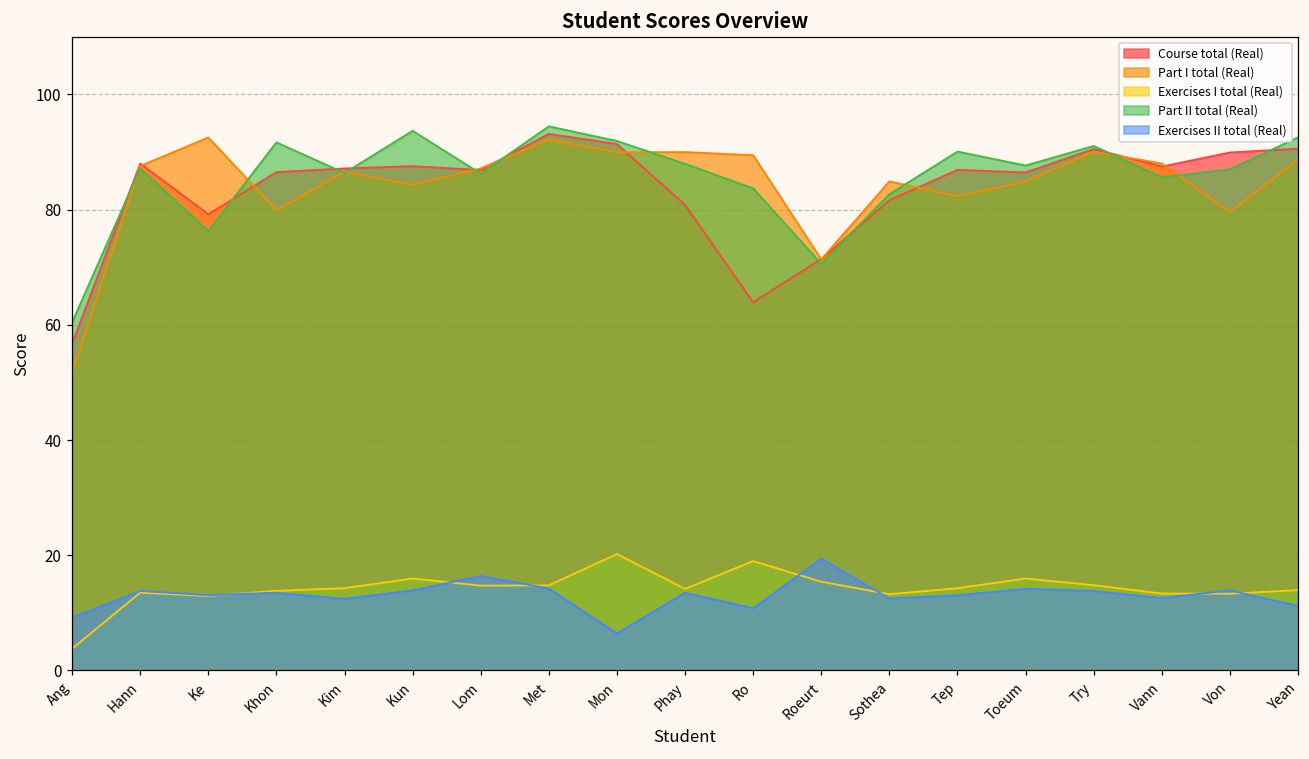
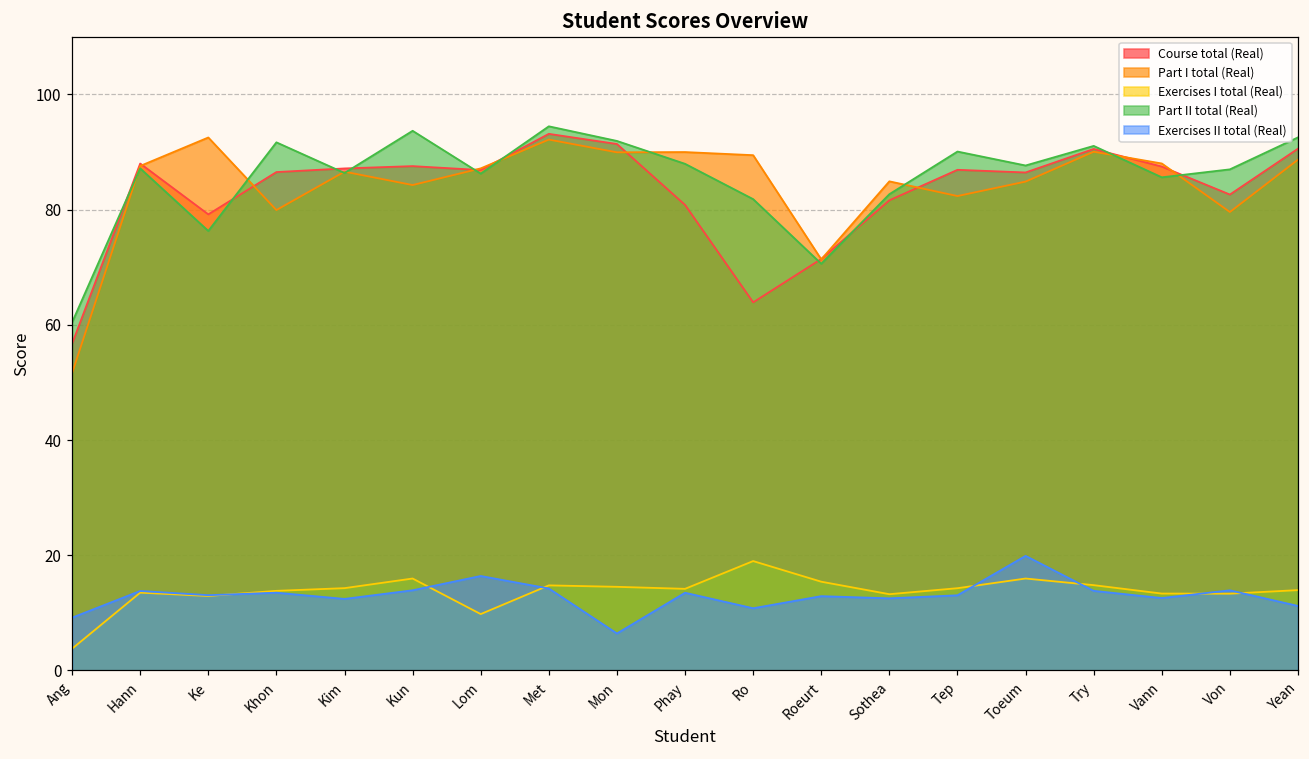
  {
    "Course total (Real)": {
      "Ang": 57,
      "Ke": 79,
      "Khon": 87,
      "Kim": 87,
      "Kun": 88,
      "Met": 93,
      "Mon": 91,
      "Phay": 81,
      "Ro": 64,
      "Sothea": 82,
      "Tep": 87,
      "Toeum": 86,
      "Vann": 87,
-     "Von": 90,
+     "Von": 83,
      "Yean": 91
    },
    "Part I total (Real)": {
      "Ang": 52,
      "Ke": 93,
      "Khon": 80,
      "Kun": 84,
      "Met": 92,
      "Mon": 90,
      "Phay": 90,
      "Ro": 89,
      "Sothea": 85,
      "Tep": 82,
      "Toeum": 85,
      "Vann": 88,
      "Von": 80,
      "Yean": 89
    },
    "Exercises I total (Real)": {
      "Ang": 4,
      "Kim": 14,
      "Kun": 16,
-     "Lom": 15,
+     "Lom": 10,
      "Met": 15,
-     "Mon": 20,
+     "Mon": 15,
      "Phay": 14,
      "Ro": 19,
      "Roeurt": 15,
      "Sothea": 13,
      "Tep": 14,
      "Toeum": 16,
      "Try": 15,
      "Vann": 13,
      "Von": 13,
      "Yean": 14
    },
    "Part II total (Real)": {
      "Ang": 60,
      "Ke": 76,
      "Khon": 92,
      "Kun": 94,
      "Lom": 86,
      "Met": 94,
      "Mon": 92,
      "Phay": 88,
-     "Ro": 84,
+     "Ro": 82,
      "Roeurt": 71,
      "Sothea": 83,
      "Tep": 90,
      "Toeum": 88,
      "Try": 91,
      "Vann": 86,
      "Von": 87,
      "Yean": 93
    },
    "Exercises II total (Real)": {
      "Ang": 9,
      "Kim": 12,
      "Kun": 14,
      "Lom": 16,
      "Met": 14,
      "Mon": 6,
      "Phay": 13,
      "Ro": 11,
-     "Roeurt": 19,
+     "Roeurt": 13,
      "Sothea": 13,
      "Tep": 13,
-     "Toeum": 14,
+     "Toeum": 20,
      "Try": 14,
      "Vann": 13,
      "Von": 14,
      "Yean": 11
    }
  }
